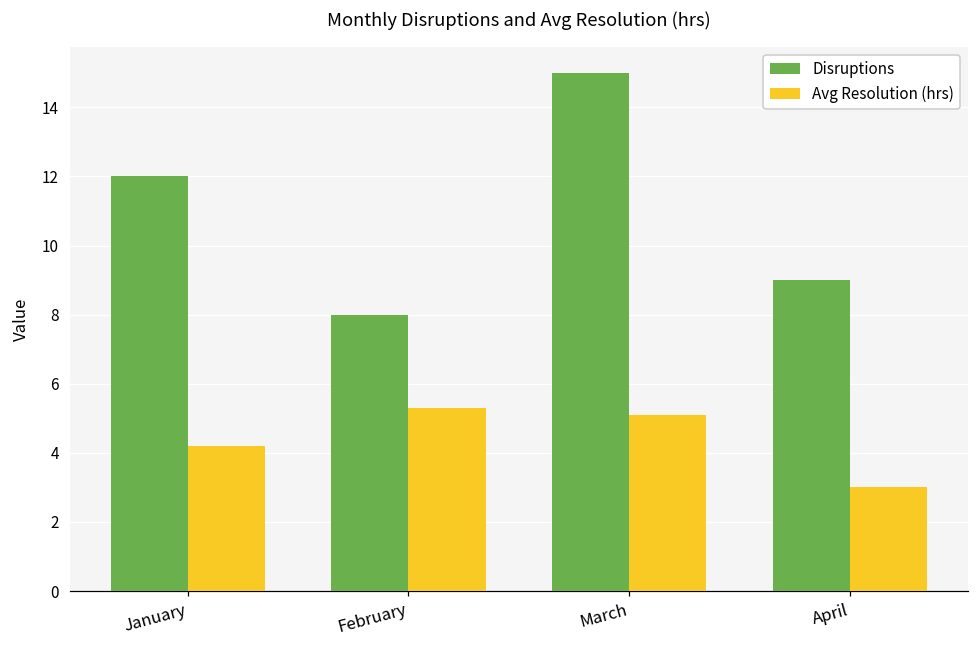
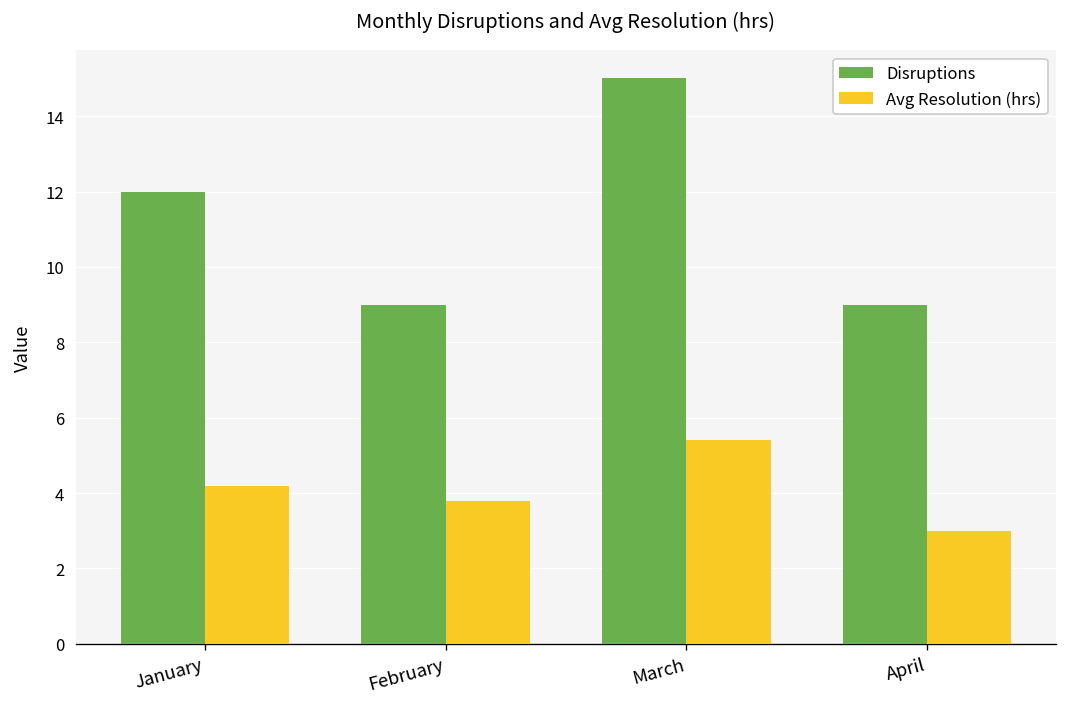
  {
    "Disruptions": {
      "January": 12,
-     "February": 8,
+     "February": 9,
      "March": 15,
      "April": 9
    },
    "Avg Resolution (hrs)": {
      "January": 4.2,
-     "February": 5.3,
-     "March": 5.1,
+     "February": 3.8,
+     "March": 5.4,
      "April": 3.0
    }
  }
